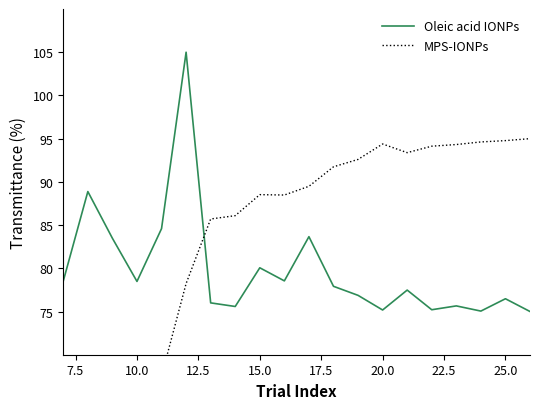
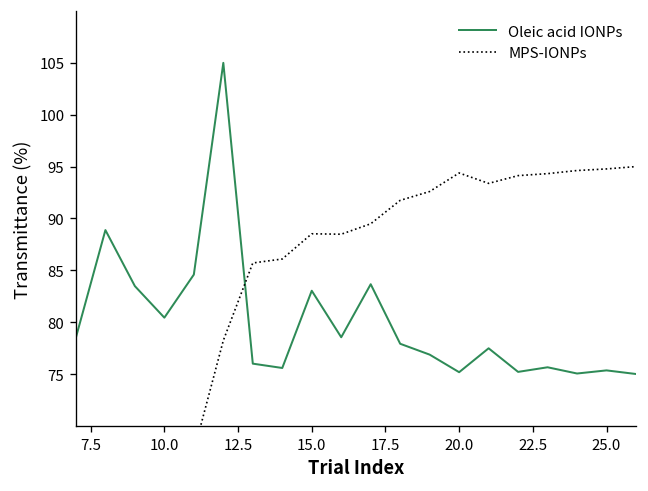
  {
    "Oleic acid IONPs": {
-     "10.0": 78,
-     "15.0": 80,
+     "10.0": 80,
+     "15.0": 83,
      "20.0": 75,
-     "25.0": 76
+     "25.0": 75
    },
    "MPS-IONPs": {
      "15.0": 89,
      "20.0": 94,
      "25.0": 95
    }
  }
